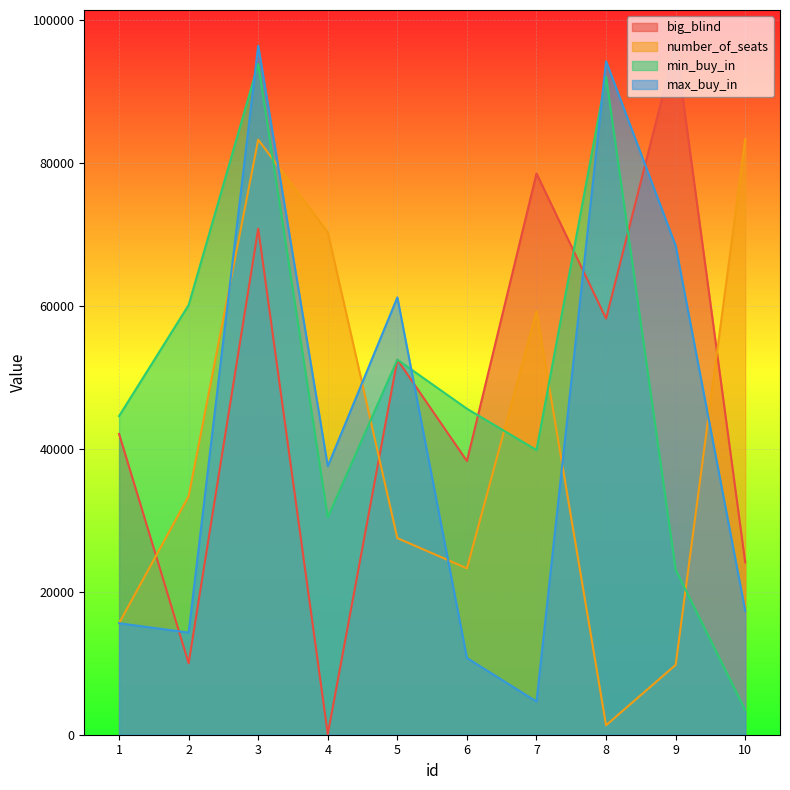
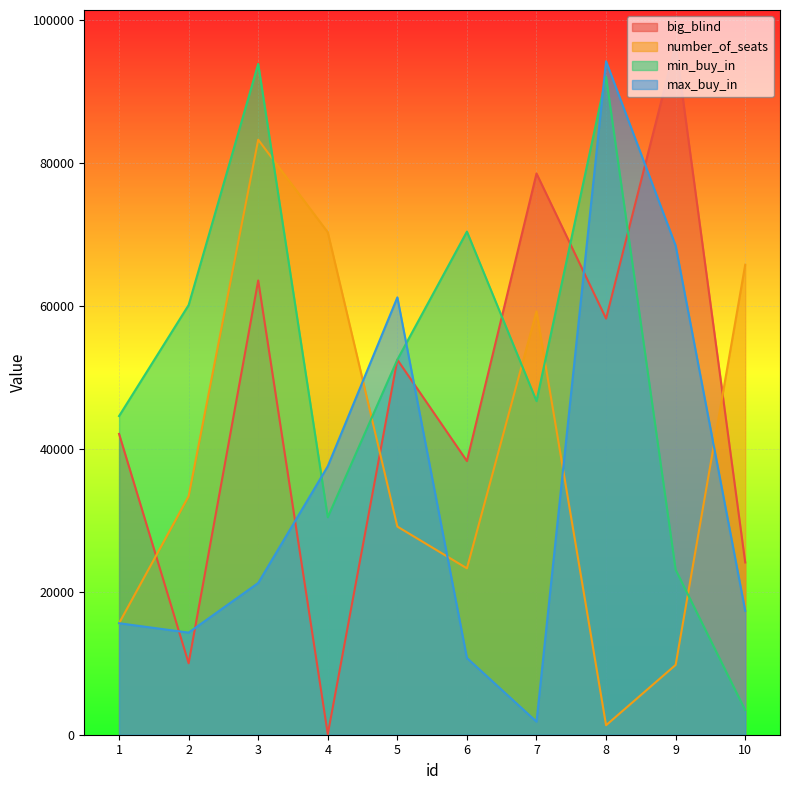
  {
    "big_blind": {
      "1": 42000,
      "2": 10000,
-     "3": 71000,
+     "3": 64000,
      "4": 0,
      "6": 38000,
      "7": 79000,
      "8": 58000,
      "10": 24000
    },
    "number_of_seats": {
      "2": 33000,
      "3": 83000,
      "4": 70000,
-     "5": 28000,
+     "5": 29000,
      "6": 23000,
      "7": 59000,
      "8": 1000,
      "9": 10000,
-     "10": 83000
+     "10": 66000
    },
    "min_buy_in": {
      "1": 45000,
      "2": 60000,
      "3": 94000,
      "4": 30000,
-     "6": 46000,
-     "7": 40000,
+     "6": 70000,
+     "7": 47000,
      "8": 92000,
      "9": 23000,
      "10": 3000
    },
    "max_buy_in": {
      "2": 14000,
-     "3": 96000,
+     "3": 21000,
      "4": 38000,
      "5": 61000,
      "6": 11000,
-     "7": 5000,
+     "7": 2000,
      "8": 94000,
      "9": 68000,
      "10": 17000
    }
  }
